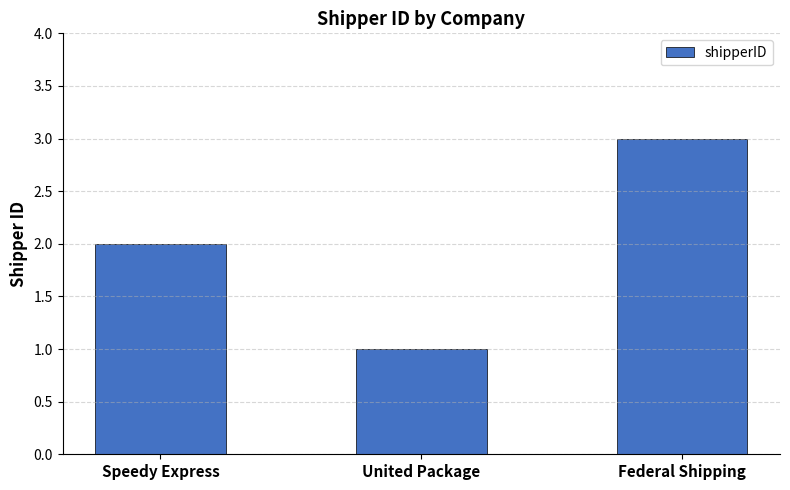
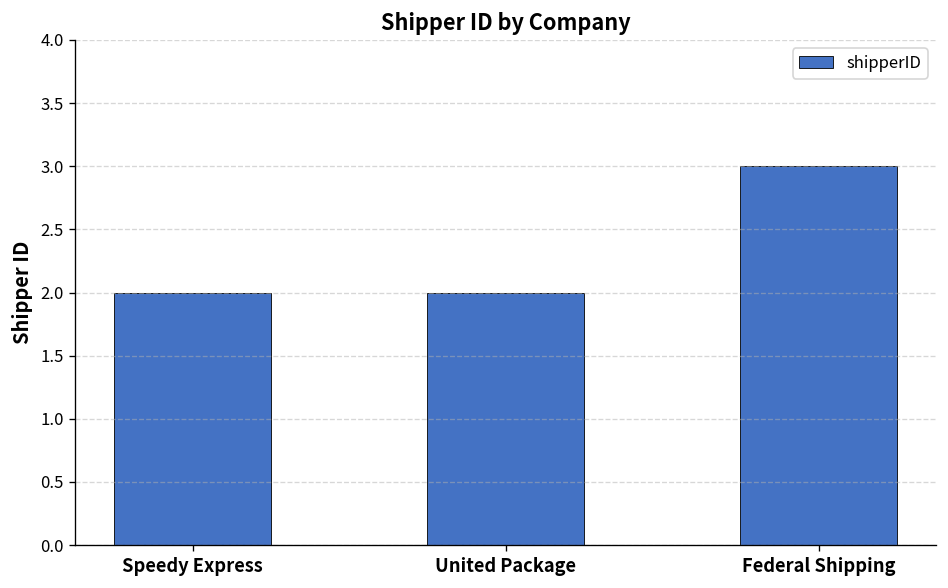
  {
    "Speedy Express": 2,
-   "United Package": 1,
+   "United Package": 2,
    "Federal Shipping": 3
  }
